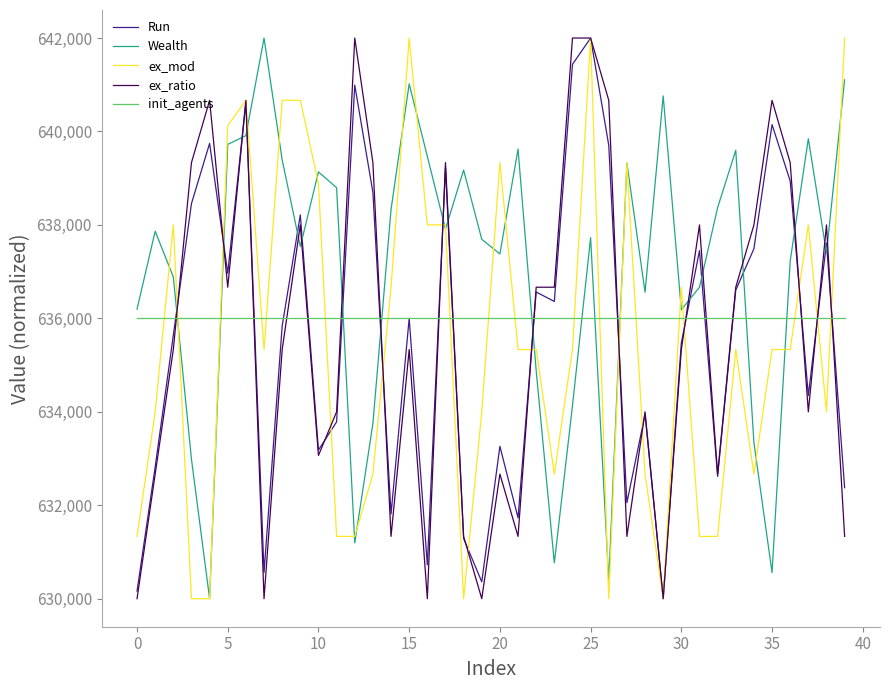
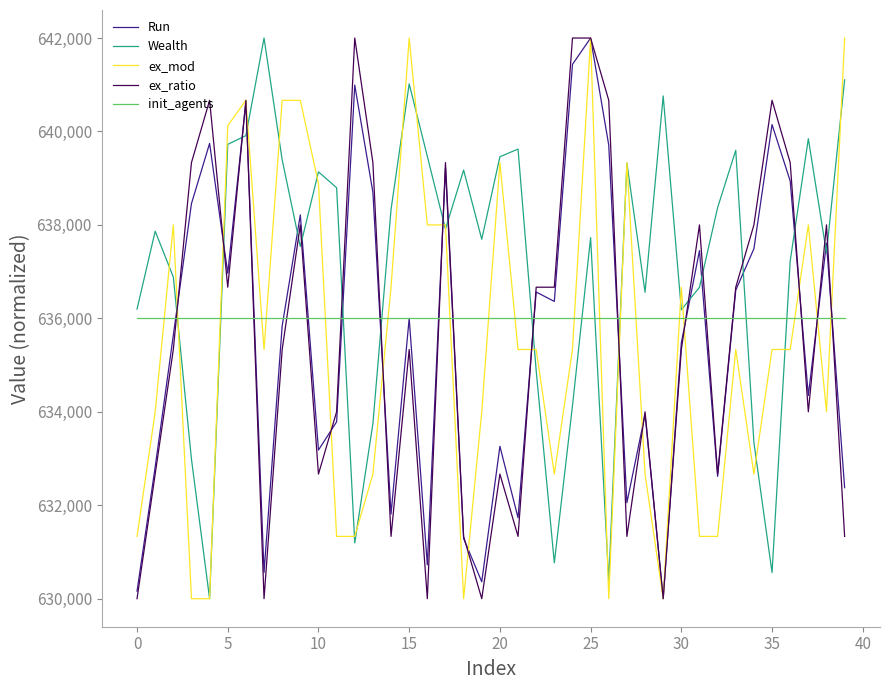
  {
    "Run": {
      "0": "630,200",
      "5": "637,000",
      "10": "633,200",
      "20": "633,300",
      "30": "635,500",
      "35": "640,100"
    },
    "Wealth": {
      "0": "636,200",
      "5": "639,700",
      "10": "639,100",
      "15": "641,000",
-     "20": "637,400",
+     "20": "639,500",
      "25": "637,700",
      "30": "636,200",
      "35": "630,600"
    },
    "ex_mod": {
      "0": "631,300",
      "5": "640,100",
      "10": "638,900",
      "15": "642,000",
      "20": "639,300",
      "30": "636,700",
      "35": "635,300"
    },
    "ex_ratio": {
      "0": "630,000",
      "5": "636,700",
-     "10": "633,100",
+     "10": "632,700",
      "15": "635,300",
      "20": "632,700",
      "30": "635,300",
      "35": "640,700"
    },
    "init_agents": {
      "0": "636,000",
      "5": "636,000",
      "10": "636,000",
      "20": "636,000",
      "25": "636,000",
      "30": "636,000",
      "35": "636,000"
    }
  }
